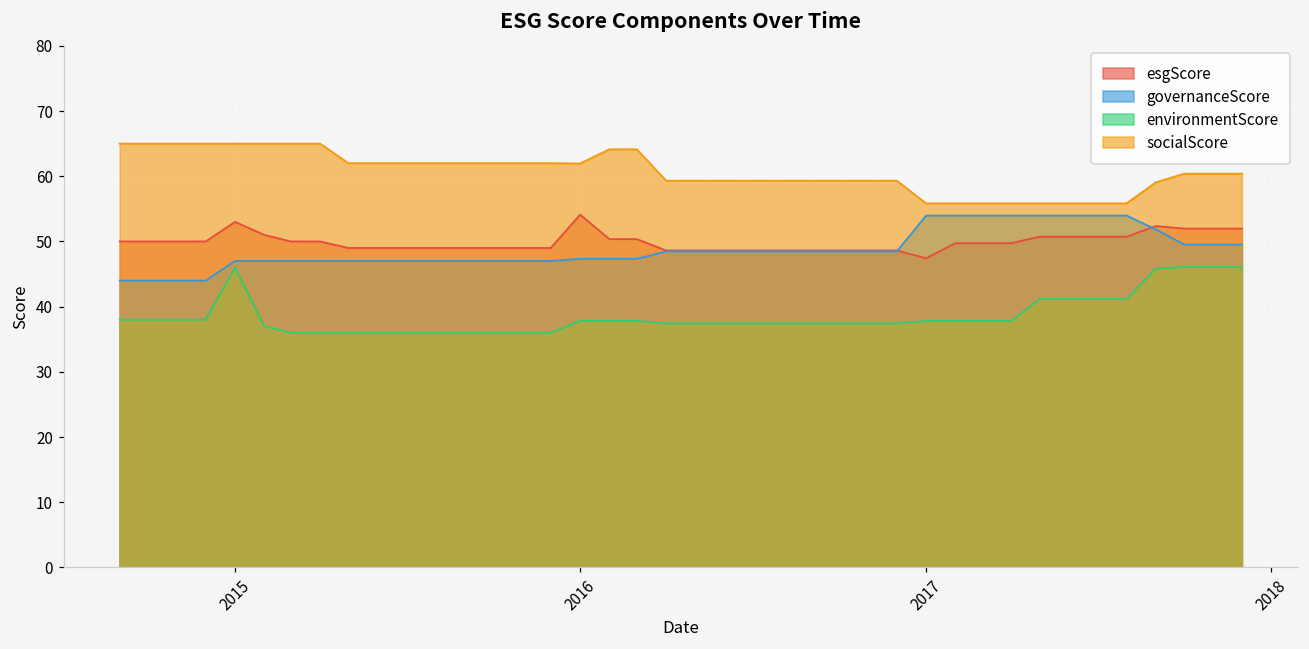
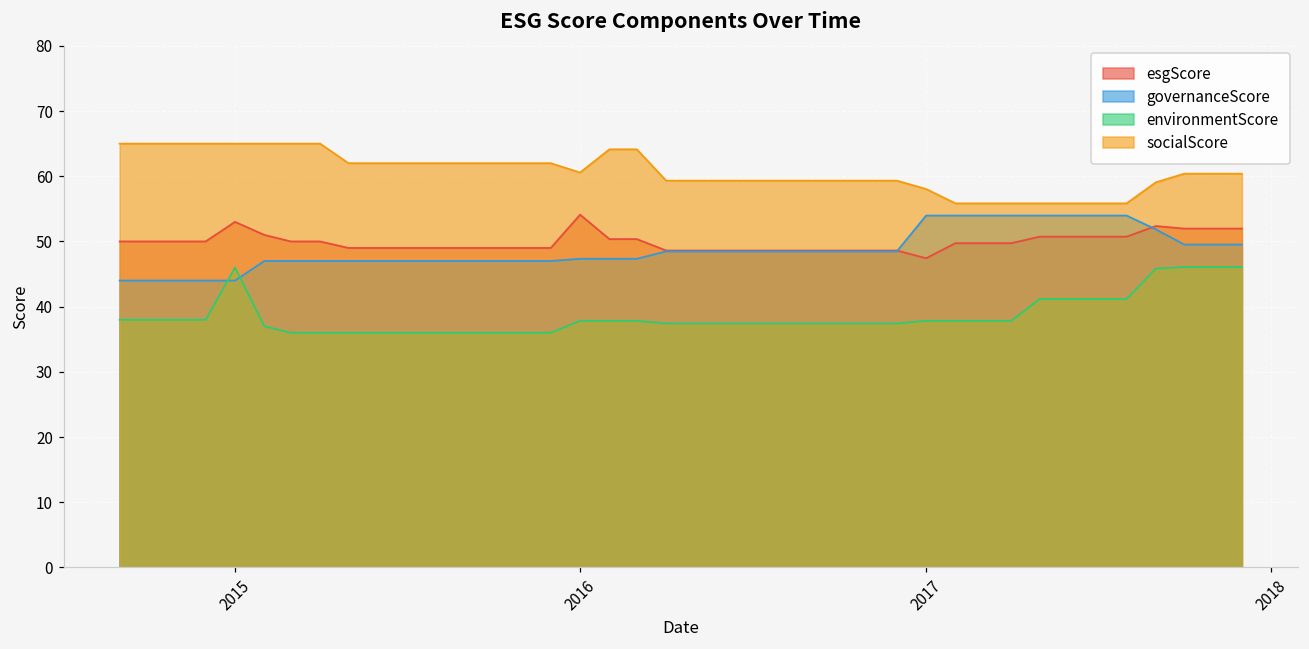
  {
    "esgScore": {
      "2015": 53,
      "2016": 54,
      "2017": 47
    },
    "governanceScore": {
-     "2015": 47,
+     "2015": 44,
      "2016": 47,
      "2017": 54
    },
    "environmentScore": {
      "2015": 46,
      "2016": 38,
      "2017": 38
    },
    "socialScore": {
      "2015": 65,
-     "2016": 62,
-     "2017": 56
+     "2016": 61,
+     "2017": 58
    }
  }
